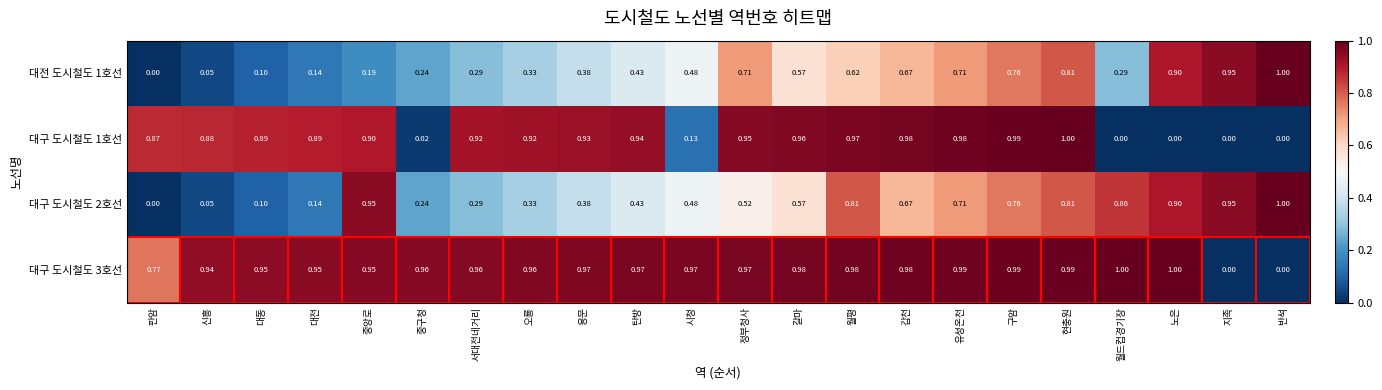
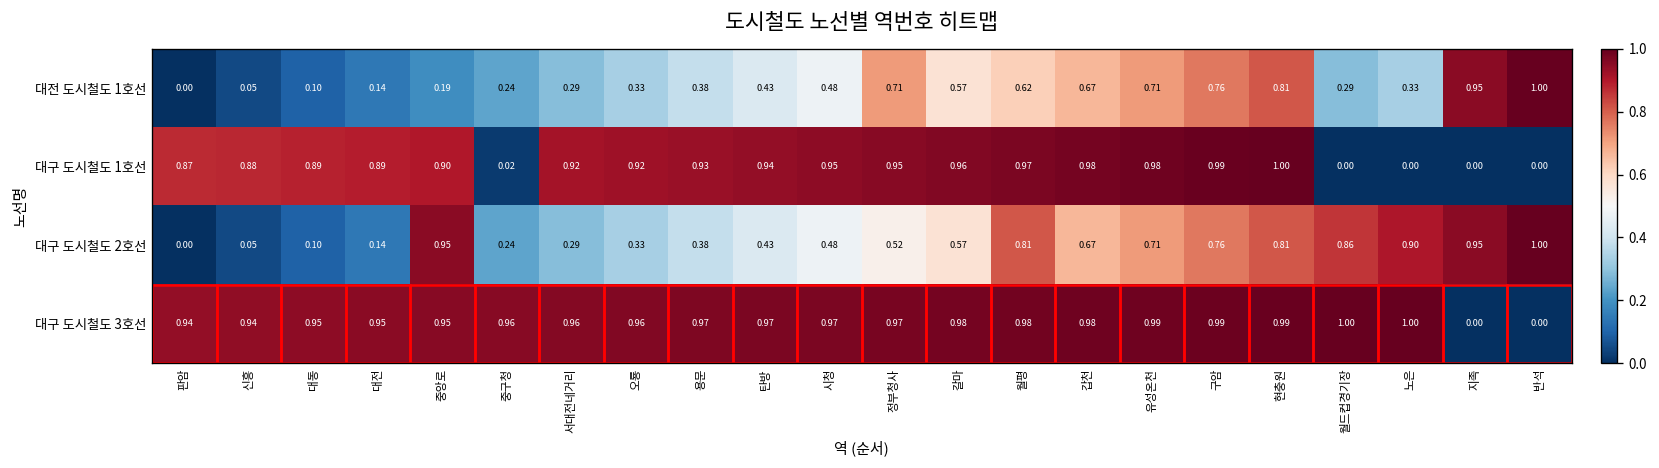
  {
    "대전 도시철도 1호선": {
      "판암": 0.00,
      "신흥": 0.05,
      "대동": 0.10,
      "대전": 0.14,
      "중앙로": 0.19,
      "중구청": 0.24,
      "서대전네거리": 0.29,
      "오룡": 0.33,
      "용문": 0.38,
      "탄방": 0.43,
      "시청": 0.48,
      "정부청사": 0.71,
      "갈마": 0.57,
      "월평": 0.62,
      "갑천": 0.67,
      "유성온천": 0.71,
      "구암": 0.76,
      "현충원": 0.81,
      "월드컵경기장": 0.29,
-     "노은": 0.90,
+     "노은": 0.33,
      "지족": 0.95,
      "반석": 1.00
    },
    "대구 도시철도 1호선": {
      "판암": 0.87,
      "신흥": 0.88,
      "대동": 0.89,
      "대전": 0.89,
      "중앙로": 0.90,
      "중구청": 0.02,
      "서대전네거리": 0.92,
      "오룡": 0.92,
      "용문": 0.93,
      "탄방": 0.94,
-     "시청": 0.13,
+     "시청": 0.95,
      "정부청사": 0.95,
      "갈마": 0.96,
      "월평": 0.97,
      "갑천": 0.98,
      "유성온천": 0.98,
      "구암": 0.99,
      "현충원": 1.00,
      "월드컵경기장": 0.00,
      "노은": 0.00,
      "지족": 0.00,
      "반석": 0.00
    },
    "대구 도시철도 2호선": {
      "판암": 0.00,
      "신흥": 0.05,
      "대동": 0.10,
      "대전": 0.14,
      "중앙로": 0.95,
      "중구청": 0.24,
      "서대전네거리": 0.29,
      "오룡": 0.33,
      "용문": 0.38,
      "탄방": 0.43,
      "시청": 0.48,
      "정부청사": 0.52,
      "갈마": 0.57,
      "월평": 0.81,
      "갑천": 0.67,
      "유성온천": 0.71,
      "구암": 0.76,
      "현충원": 0.81,
      "월드컵경기장": 0.86,
      "노은": 0.90,
      "지족": 0.95,
      "반석": 1.00
    },
    "대구 도시철도 3호선": {
-     "판암": 0.77,
+     "판암": 0.94,
      "신흥": 0.94,
      "대동": 0.95,
      "대전": 0.95,
      "중앙로": 0.95,
      "중구청": 0.96,
      "서대전네거리": 0.96,
      "오룡": 0.96,
      "용문": 0.97,
      "탄방": 0.97,
      "시청": 0.97,
      "정부청사": 0.97,
      "갈마": 0.98,
      "월평": 0.98,
      "갑천": 0.98,
      "유성온천": 0.99,
      "구암": 0.99,
      "현충원": 0.99,
      "월드컵경기장": 1.00,
      "노은": 1.00,
      "지족": 0.00,
      "반석": 0.00
    }
  }
